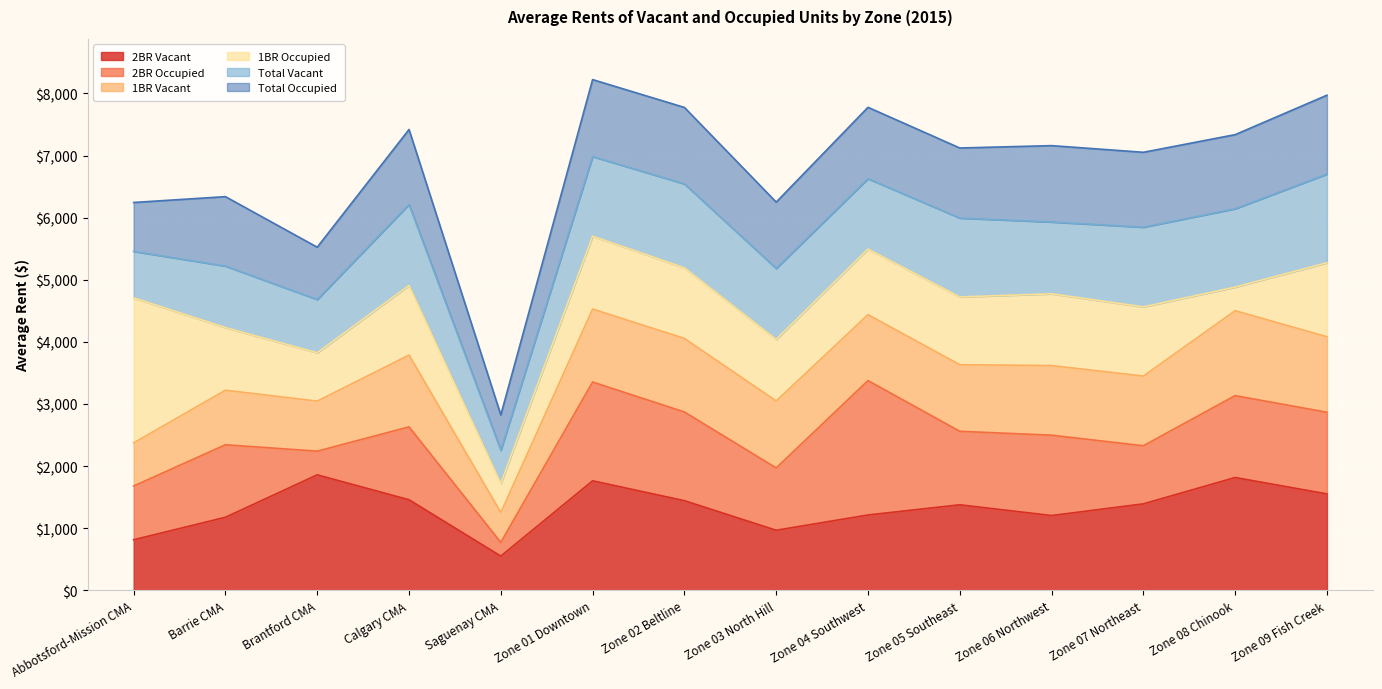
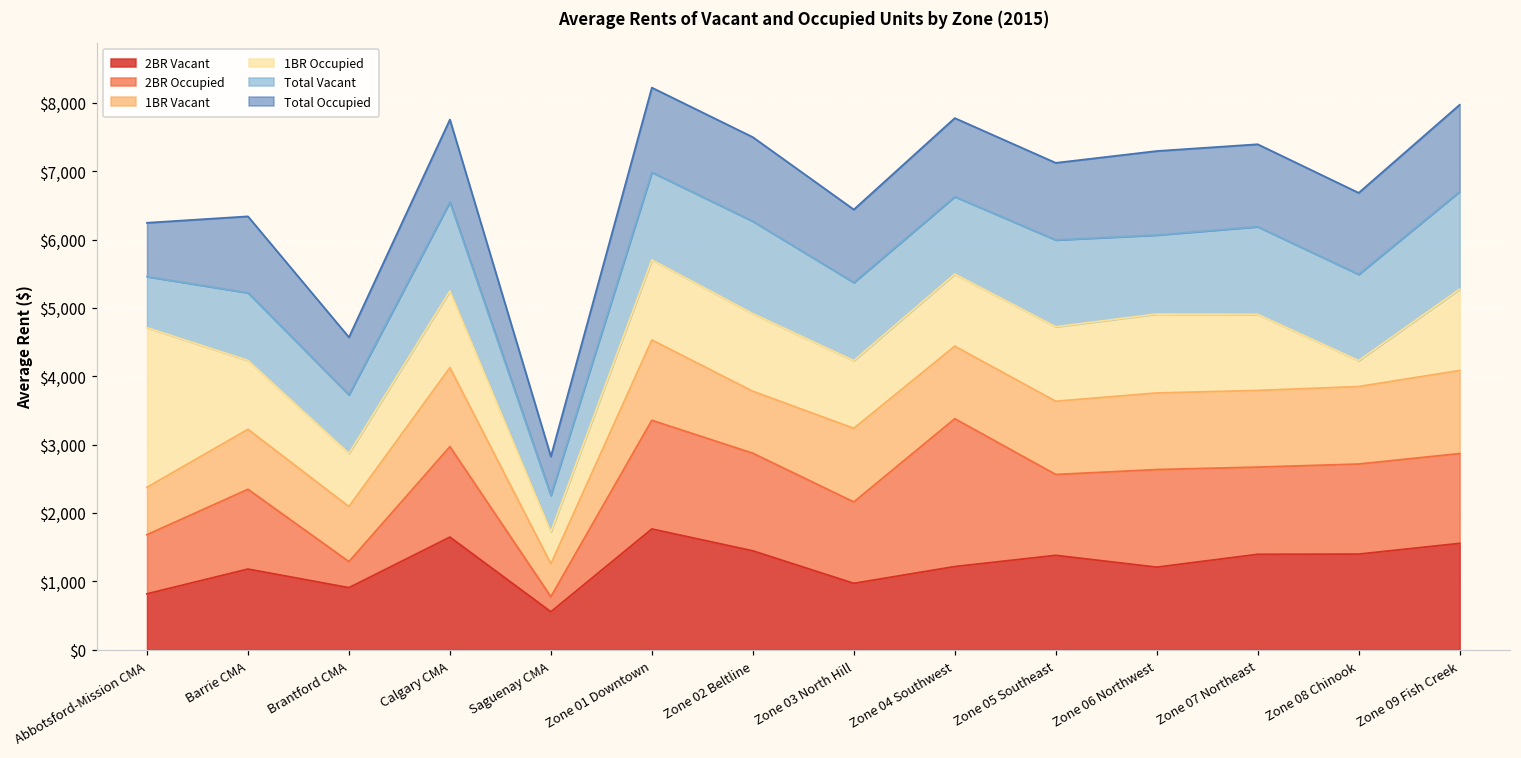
  {
    "2BR Vacant": {
      "Abbotsford-Mission CMA": "$800",
      "Barrie CMA": "$1,200",
-     "Brantford CMA": "$1,900",
-     "Calgary CMA": "$1,500",
+     "Brantford CMA": "$900",
+     "Calgary CMA": "$1,600",
      "Saguenay CMA": "$600",
      "Zone 01 Downtown": "$1,800",
      "Zone 02 Beltline": "$1,400",
      "Zone 03 North Hill": "$1,000",
      "Zone 04 Southwest": "$1,200",
      "Zone 05 Southeast": "$1,400",
      "Zone 06 Northwest": "$1,200",
      "Zone 07 Northeast": "$1,400",
-     "Zone 08 Chinook": "$1,800",
+     "Zone 08 Chinook": "$1,400",
      "Zone 09 Fish Creek": "$1,600"
    },
    "2BR Occupied": {
      "Abbotsford-Mission CMA": "$900",
      "Barrie CMA": "$1,200",
      "Brantford CMA": "$400",
-     "Calgary CMA": "$1,200",
+     "Calgary CMA": "$1,300",
      "Saguenay CMA": "$200",
      "Zone 01 Downtown": "$1,600",
      "Zone 02 Beltline": "$1,400",
-     "Zone 03 North Hill": "$1,000",
+     "Zone 03 North Hill": "$1,200",
      "Zone 04 Southwest": "$2,200",
      "Zone 05 Southeast": "$1,200",
-     "Zone 06 Northwest": "$1,300",
-     "Zone 07 Northeast": "$900",
+     "Zone 06 Northwest": "$1,400",
+     "Zone 07 Northeast": "$1,300",
      "Zone 08 Chinook": "$1,300",
      "Zone 09 Fish Creek": "$1,300"
    },
    "1BR Vacant": {
      "Abbotsford-Mission CMA": "$700",
      "Barrie CMA": "$900",
      "Brantford CMA": "$800",
      "Calgary CMA": "$1,200",
      "Saguenay CMA": "$500",
      "Zone 01 Downtown": "$1,200",
-     "Zone 02 Beltline": "$1,200",
+     "Zone 02 Beltline": "$900",
      "Zone 03 North Hill": "$1,100",
      "Zone 04 Southwest": "$1,100",
      "Zone 05 Southeast": "$1,100",
      "Zone 06 Northwest": "$1,100",
      "Zone 07 Northeast": "$1,100",
-     "Zone 08 Chinook": "$1,400",
+     "Zone 08 Chinook": "$1,100",
      "Zone 09 Fish Creek": "$1,200"
    },
    "1BR Occupied": {
      "Abbotsford-Mission CMA": "$2,300",
      "Barrie CMA": "$1,000",
      "Brantford CMA": "$800",
      "Calgary CMA": "$1,100",
      "Saguenay CMA": "$500",
      "Zone 01 Downtown": "$1,200",
      "Zone 02 Beltline": "$1,100",
      "Zone 03 North Hill": "$1,000",
      "Zone 04 Southwest": "$1,100",
      "Zone 05 Southeast": "$1,100",
      "Zone 06 Northwest": "$1,200",
      "Zone 07 Northeast": "$1,100",
      "Zone 08 Chinook": "$400",
      "Zone 09 Fish Creek": "$1,200"
    }
  }
